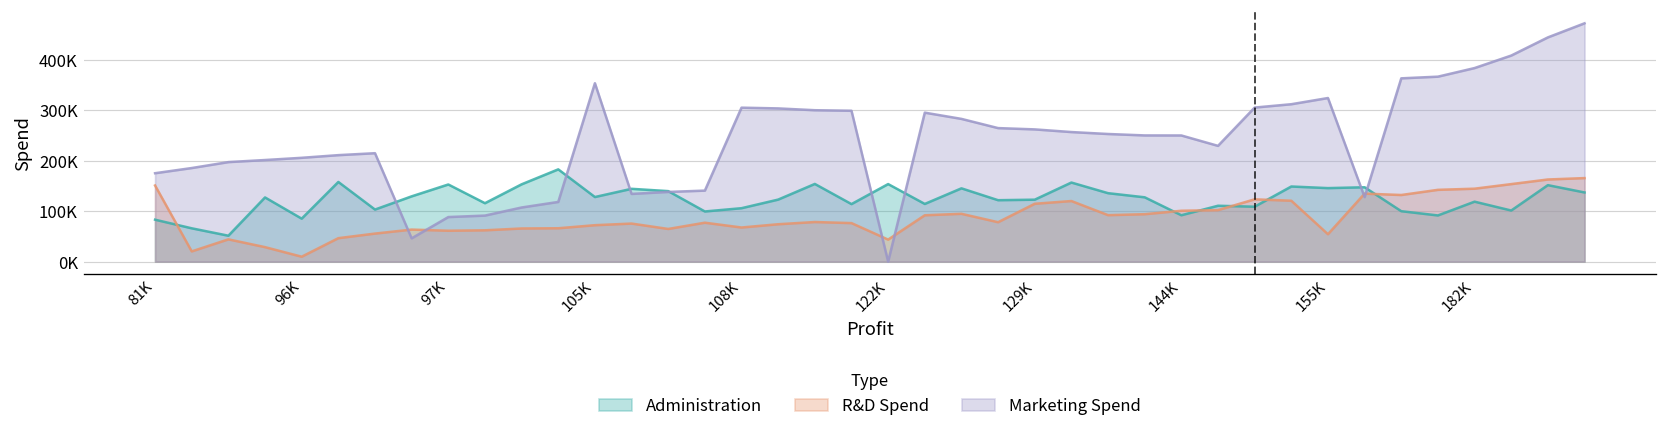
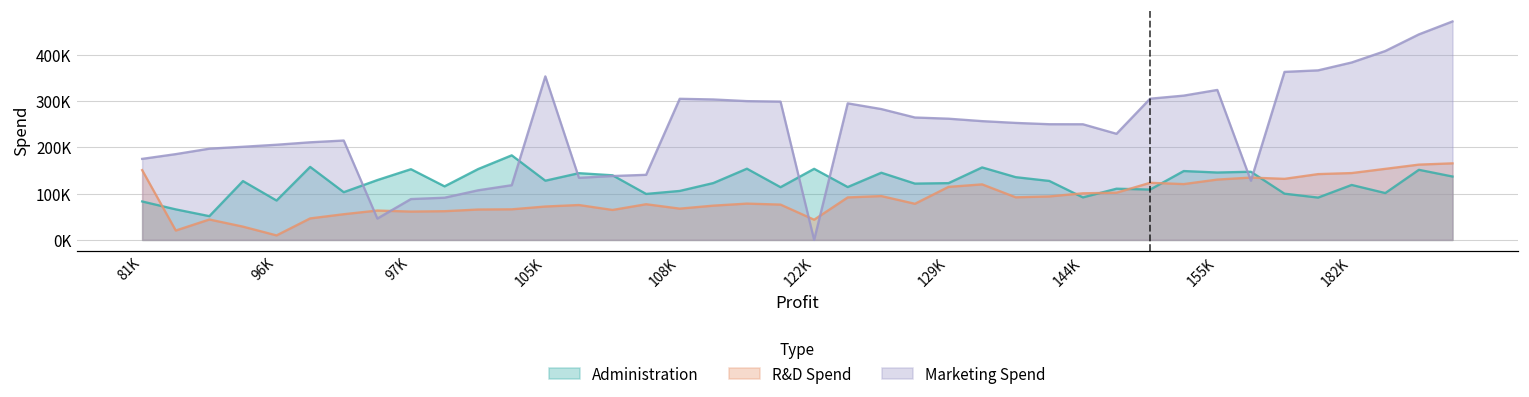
  {
    "R&D Spend": {
      "81K": 150000,
      "96K": 10000,
      "97K": 60000,
      "105K": 70000,
      "108K": 70000,
      "122K": 40000,
      "129K": 110000,
      "144K": 100000,
-     "155K": 50000,
+     "155K": 130000,
      "182K": 140000
    }
  }
